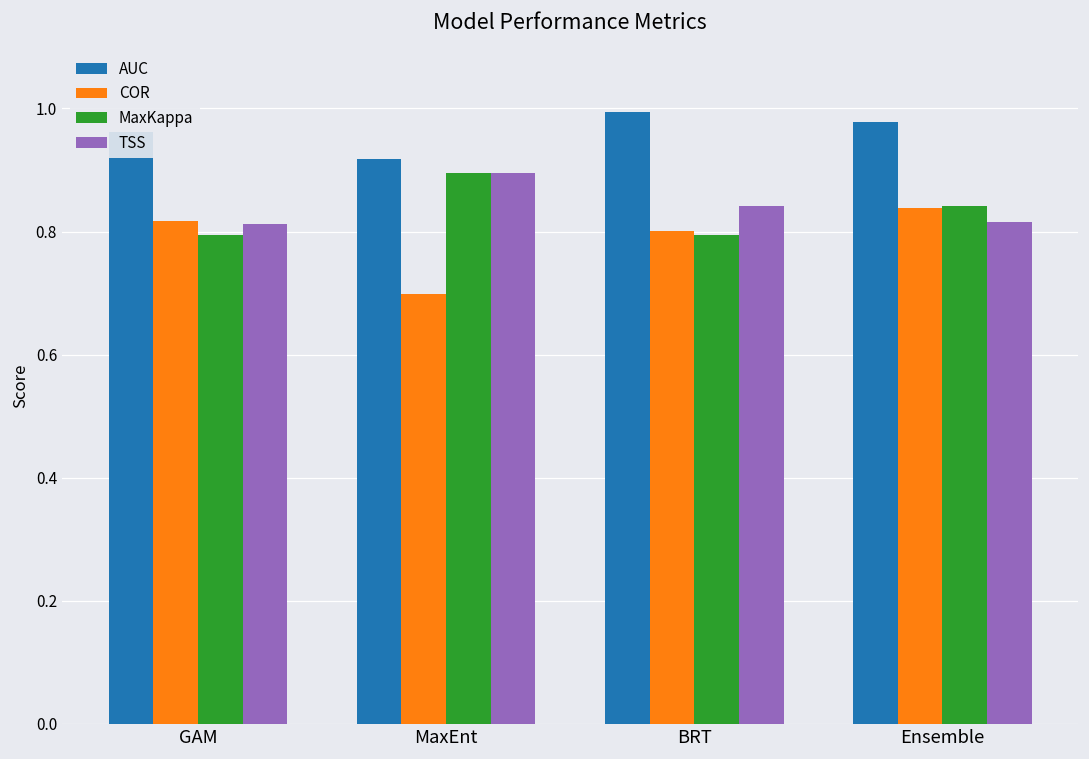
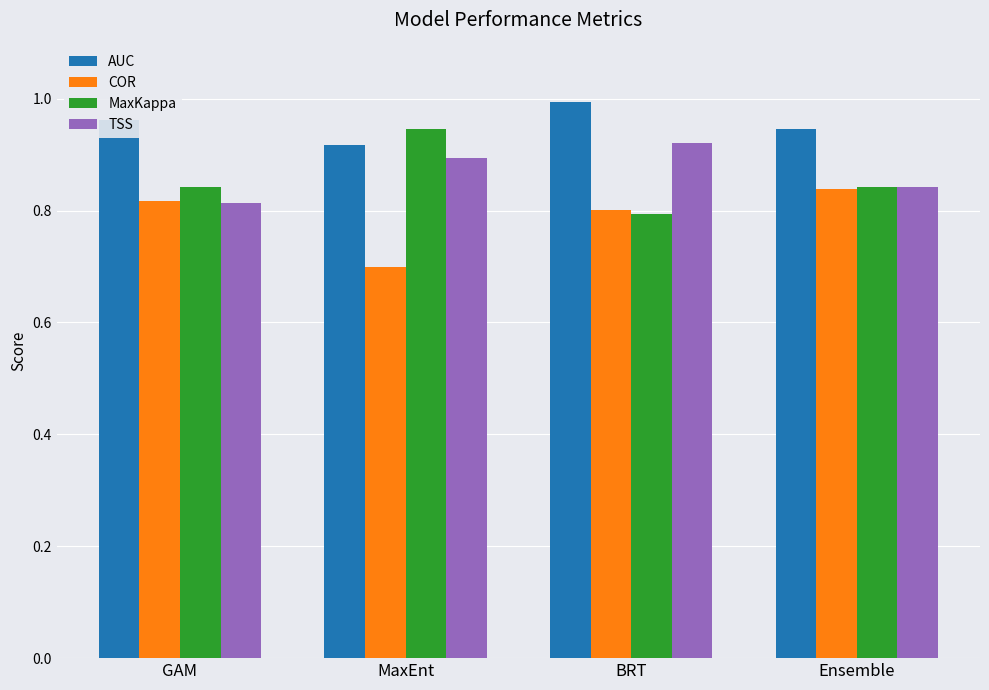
  {
    "AUC": {
      "MaxEnt": 0.92,
      "BRT": 0.99,
-     "Ensemble": 0.98
+     "Ensemble": 0.95
    },
    "COR": {
      "GAM": 0.82,
      "MaxEnt": 0.70,
      "BRT": 0.80,
      "Ensemble": 0.84
    },
    "MaxKappa": {
-     "GAM": 0.79,
-     "MaxEnt": 0.89,
+     "GAM": 0.84,
+     "MaxEnt": 0.95,
      "BRT": 0.79,
      "Ensemble": 0.84
    },
    "TSS": {
      "GAM": 0.81,
      "MaxEnt": 0.89,
-     "BRT": 0.84,
-     "Ensemble": 0.82
+     "BRT": 0.92,
+     "Ensemble": 0.84
    }
  }
